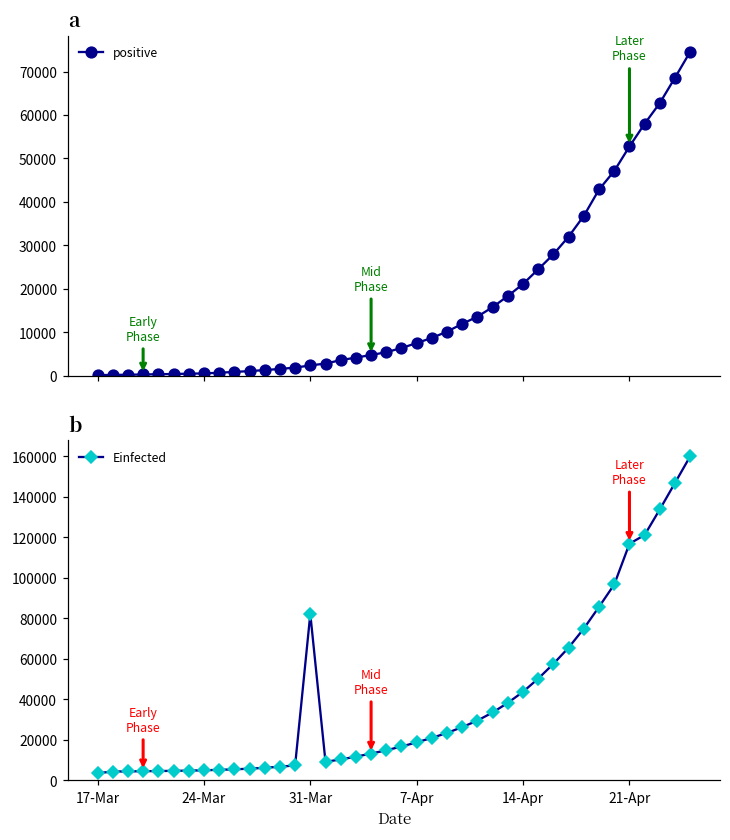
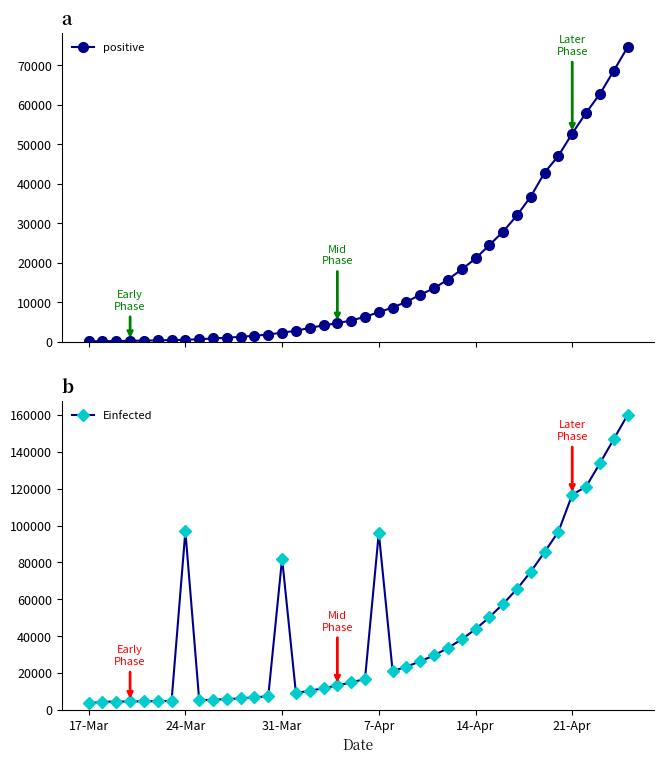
  {
    "b": {
      "17-Mar": 4000,
-     "24-Mar": 5000,
+     "24-Mar": 97000,
      "31-Mar": 82000,
-     "7-Apr": 19000,
+     "7-Apr": 96000,
      "14-Apr": 44000,
      "21-Apr": 117000
    }
  }
